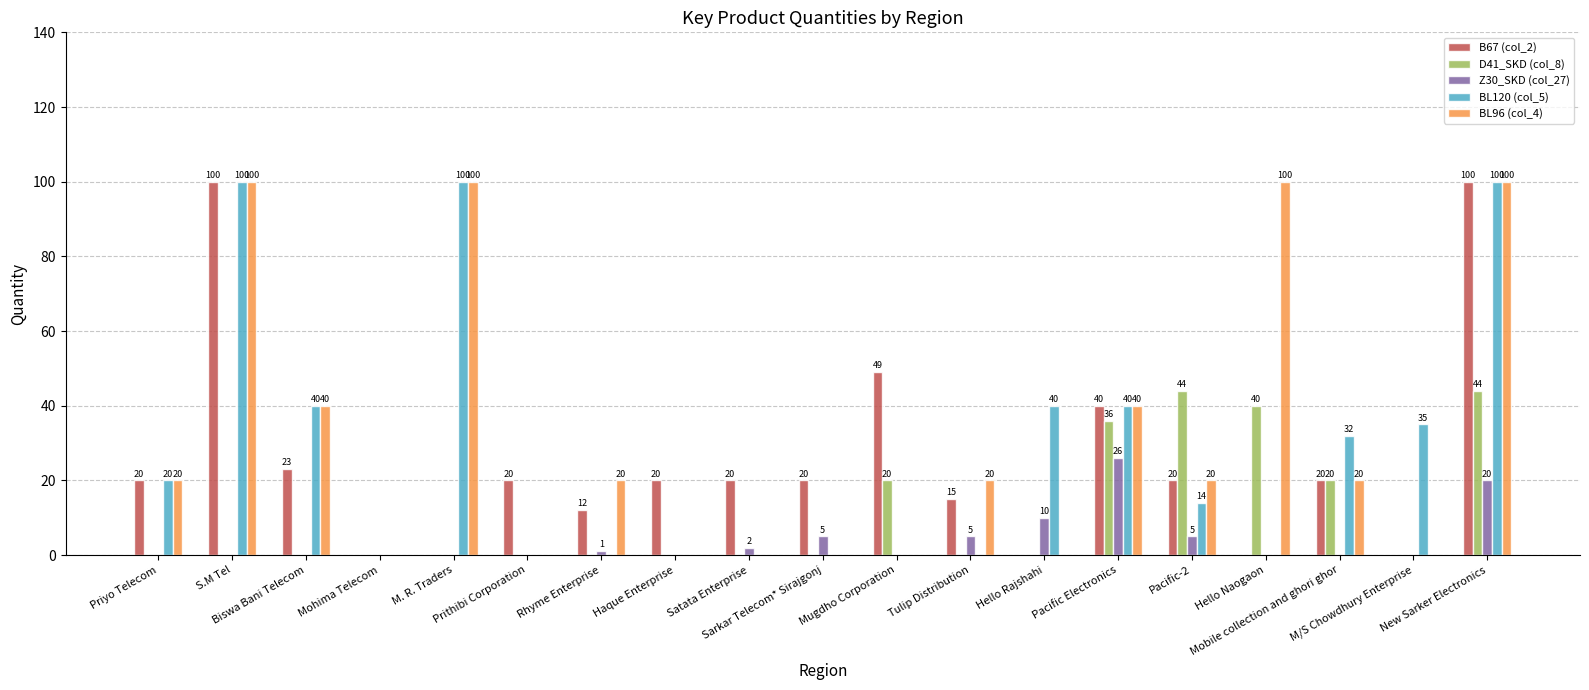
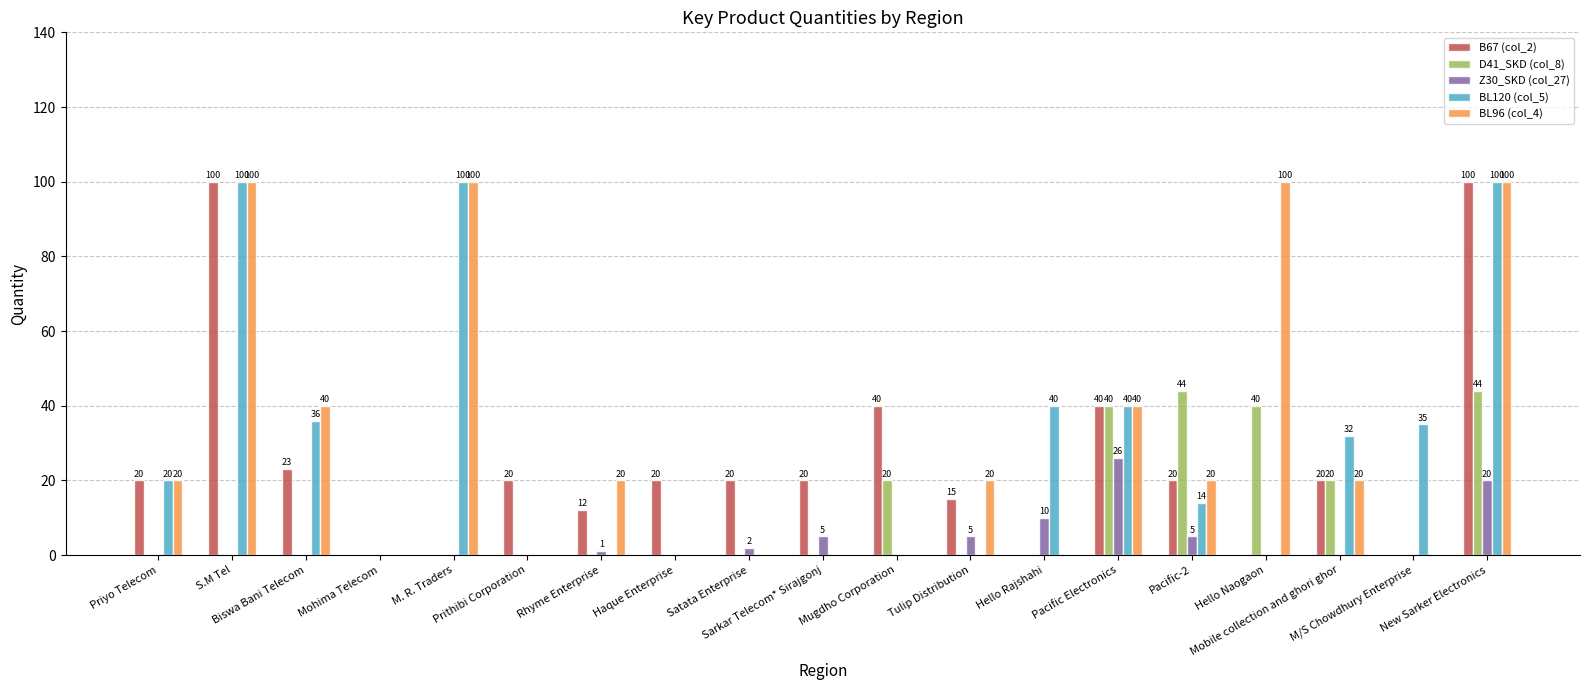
  {
    "B67 (col_2)": {
      "Priyo Telecom": 20,
      "S.M Tel": 100,
      "Biswa Bani Telecom": 23,
      "Prithibi Corporation": 20,
      "Rhyme Enterprise": 12,
      "Haque Enterprise": 20,
      "Satata Enterprise": 20,
      "Sarkar Telecom* Sirajgonj": 20,
-     "Mugdho Corporation": 49,
+     "Mugdho Corporation": 40,
      "Tulip Distribution": 15,
      "Pacific Electronics": 40,
      "Pacific-2": 20,
      "Mobile collection and ghori ghor": 20,
      "New Sarker Electronics": 100
    },
    "D41_SKD (col_8)": {
      "Mugdho Corporation": 20,
-     "Pacific Electronics": 36,
+     "Pacific Electronics": 40,
      "Pacific-2": 44,
      "Hello Naogaon": 40,
      "Mobile collection and ghori ghor": 20,
      "New Sarker Electronics": 44
    },
    "Z30_SKD (col_27)": {
      "Rhyme Enterprise": 1,
      "Satata Enterprise": 2,
      "Sarkar Telecom* Sirajgonj": 5,
      "Tulip Distribution": 5,
      "Hello Rajshahi": 10,
      "Pacific Electronics": 26,
      "Pacific-2": 5,
      "New Sarker Electronics": 20
    },
    "BL120 (col_5)": {
      "Priyo Telecom": 20,
-     "Biswa Bani Telecom": 40,
+     "Biswa Bani Telecom": 36,
      "Hello Rajshahi": 40,
      "Pacific Electronics": 40,
      "Pacific-2": 14,
      "Mobile collection and ghori ghor": 32,
      "M/S Chowdhury Enterprise": 35
    },
    "BL96 (col_4)": {
      "Priyo Telecom": 20,
      "Biswa Bani Telecom": 40,
      "Rhyme Enterprise": 20,
      "Tulip Distribution": 20,
      "Pacific Electronics": 40,
      "Pacific-2": 20,
      "Hello Naogaon": 100,
      "Mobile collection and ghori ghor": 20
    }
  }
